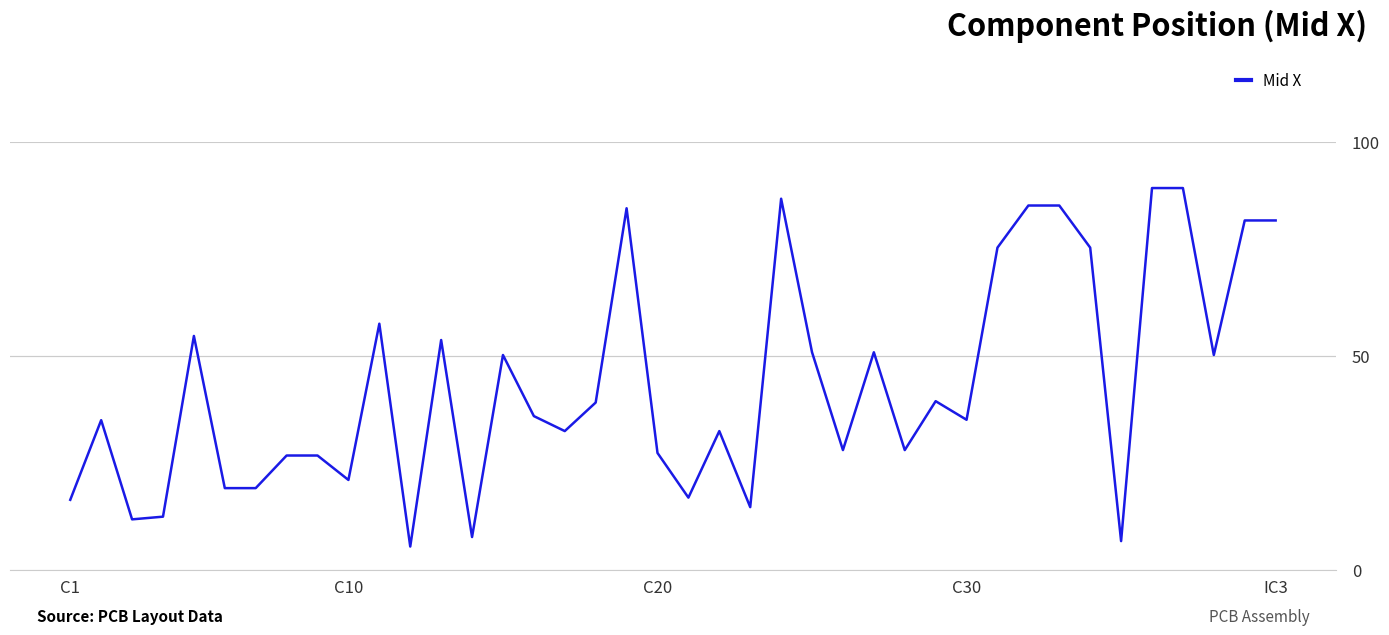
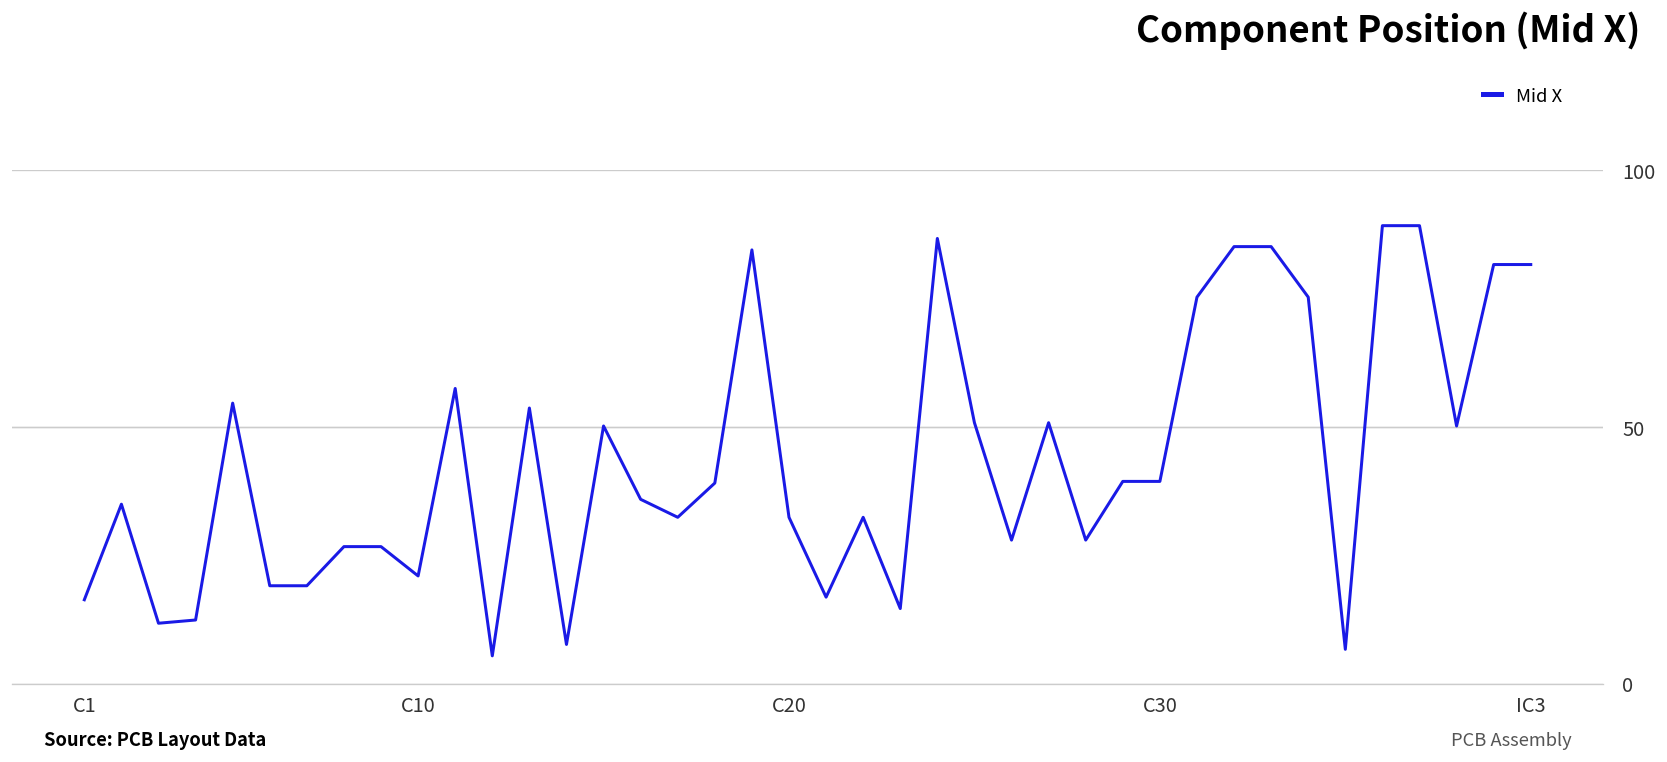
  {
    "C1": 16,
    "C10": 21,
-   "C20": 27,
-   "C30": 35,
+   "C20": 32,
+   "C30": 39,
    "IC3": 82
  }
